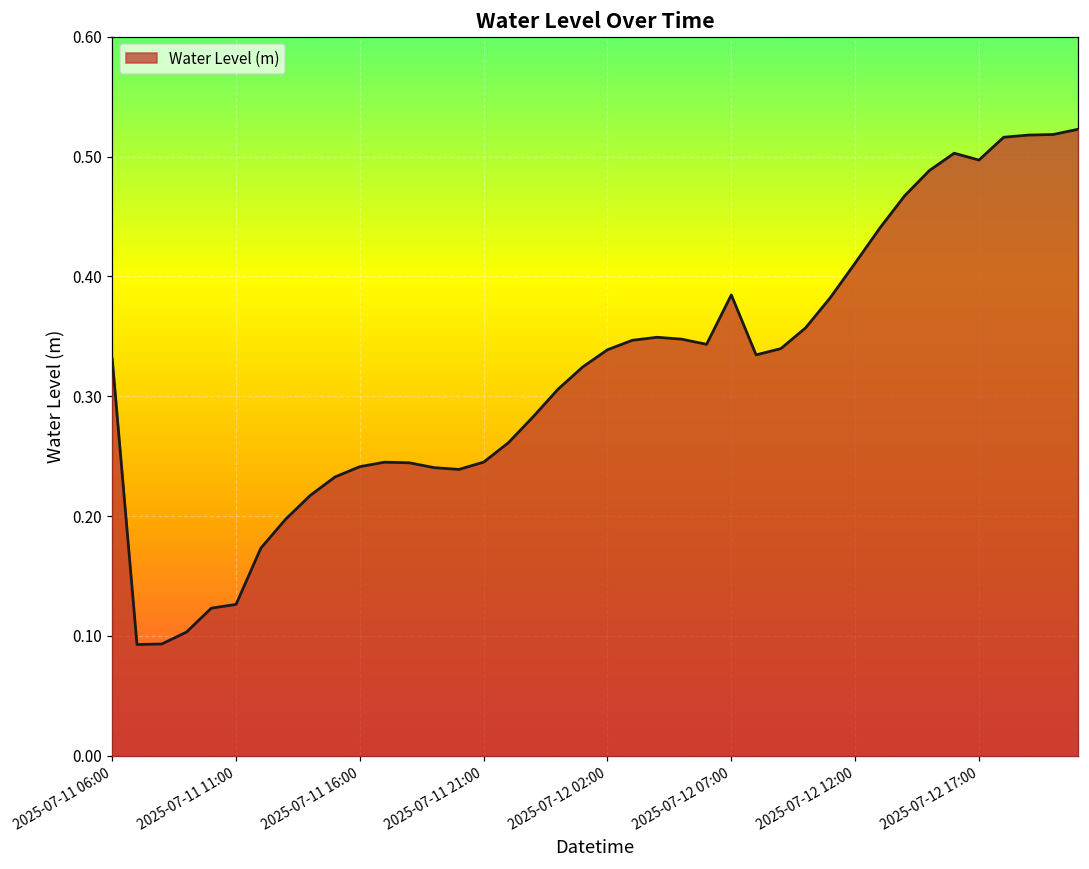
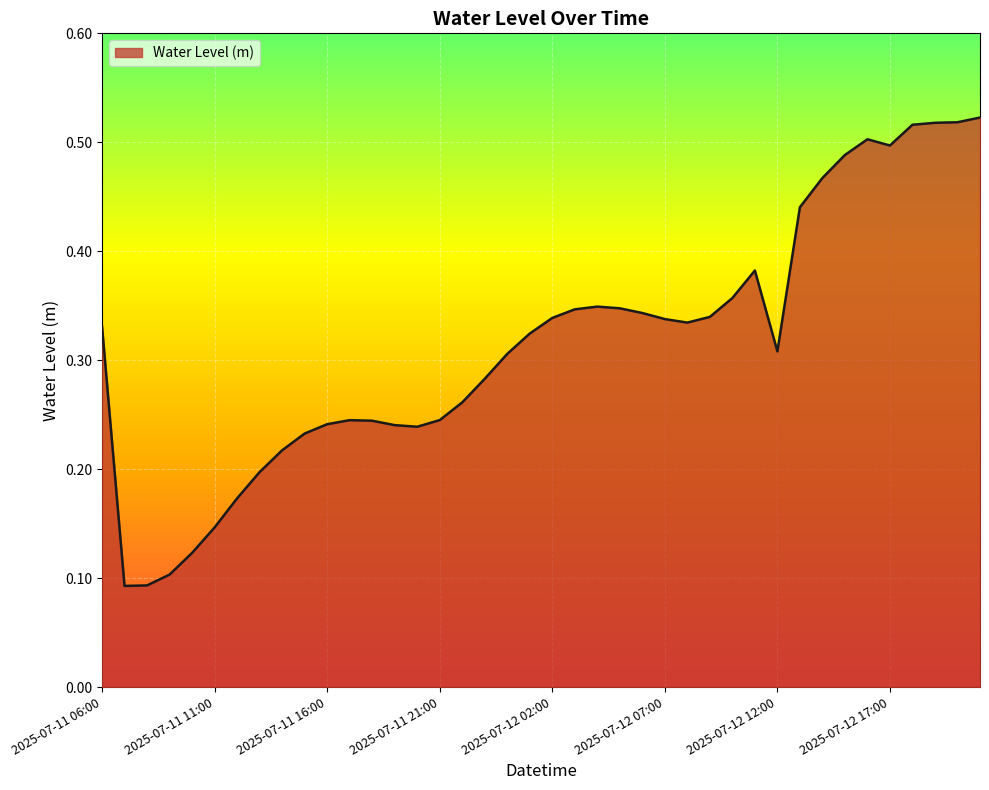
  {
    "2025-07-11 06:00": 0.331,
-   "2025-07-11 11:00": 0.126,
+   "2025-07-11 11:00": 0.146,
    "2025-07-11 16:00": 0.241,
    "2025-07-11 21:00": 0.245,
    "2025-07-12 02:00": 0.339,
-   "2025-07-12 07:00": 0.385,
-   "2025-07-12 12:00": 0.411,
+   "2025-07-12 07:00": 0.338,
+   "2025-07-12 12:00": 0.308,
    "2025-07-12 17:00": 0.497
  }
